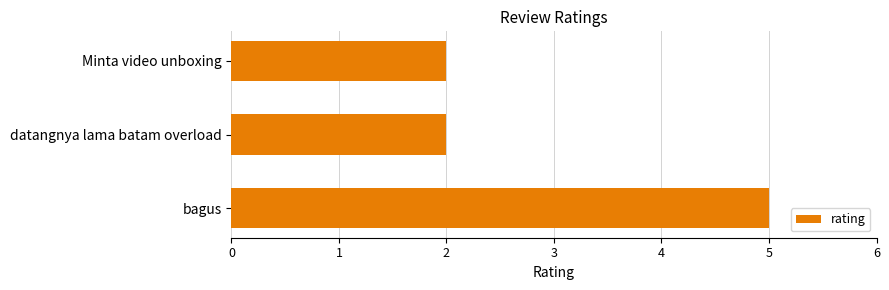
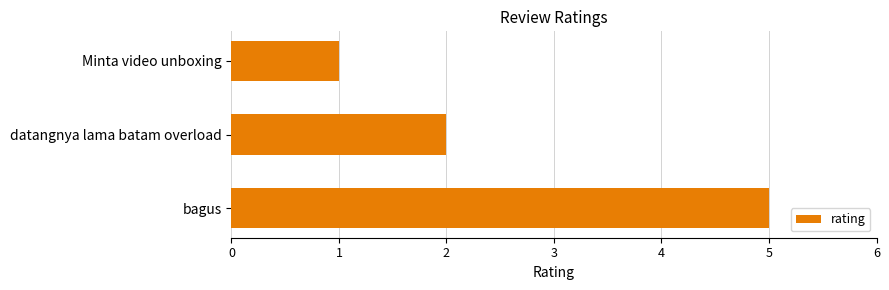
  {
-   "Minta video unboxing": 2,
+   "Minta video unboxing": 1,
    "datangnya lama batam overload": 2,
    "bagus": 5
  }
